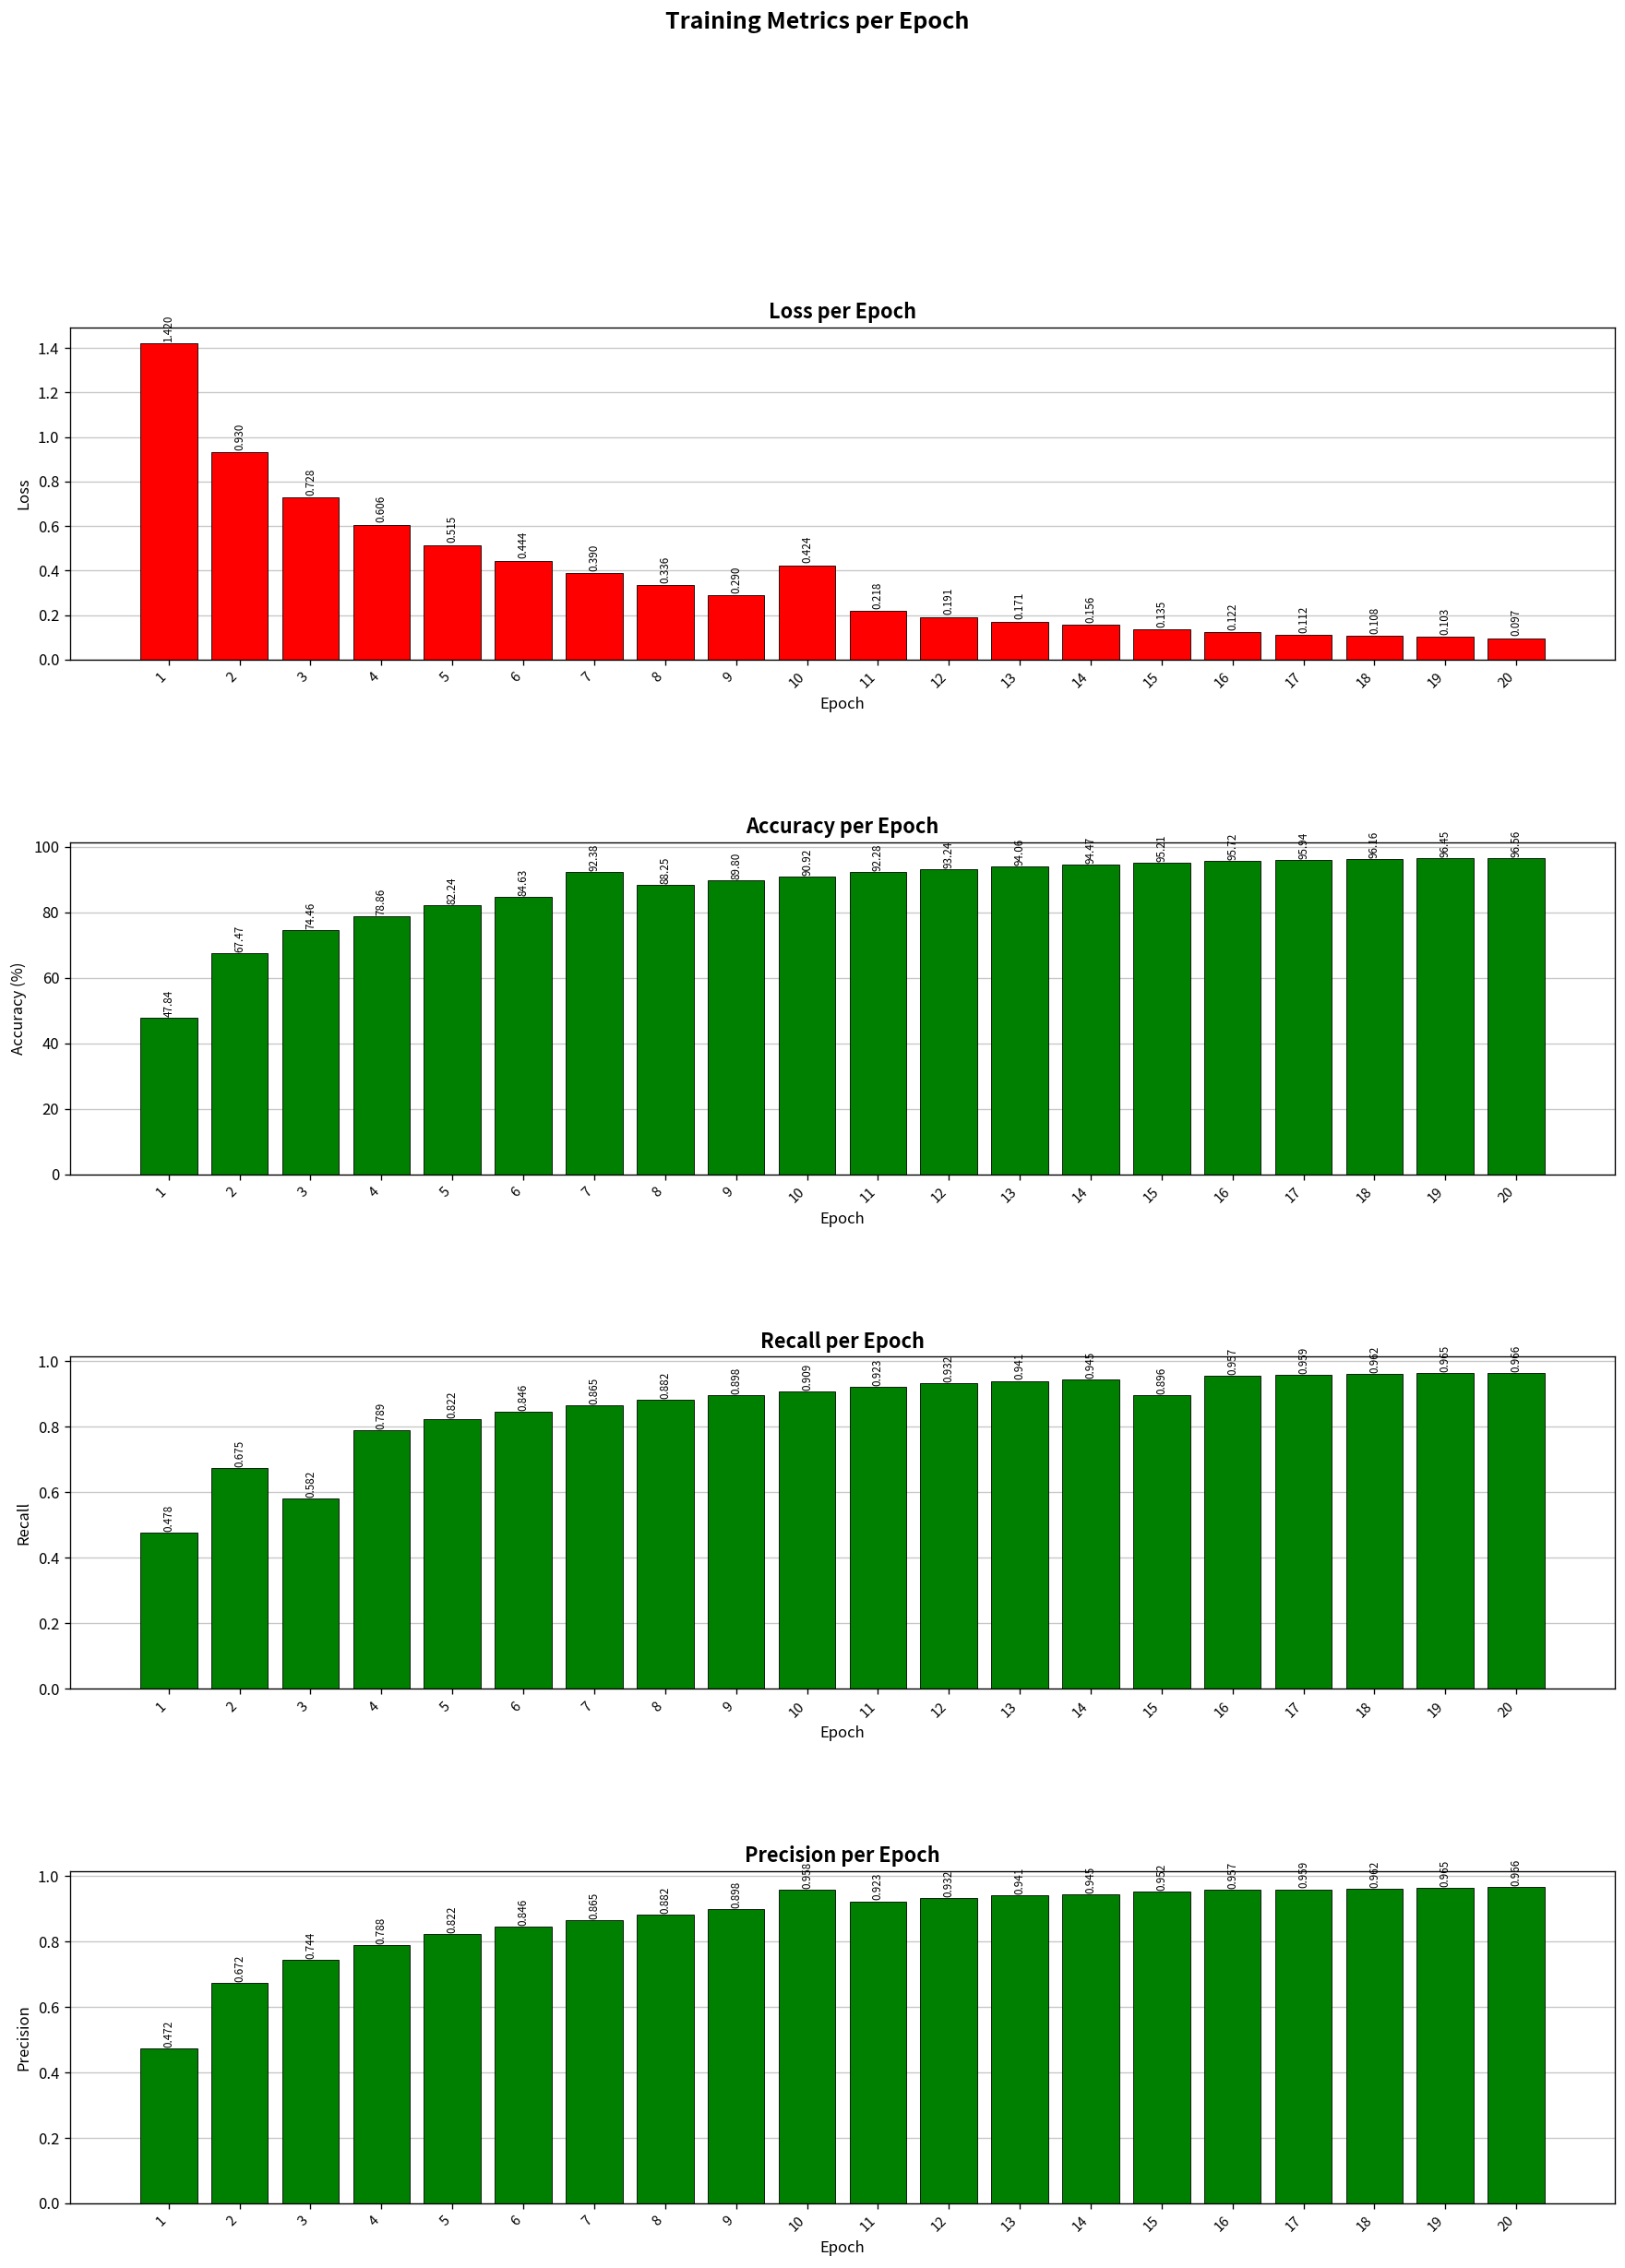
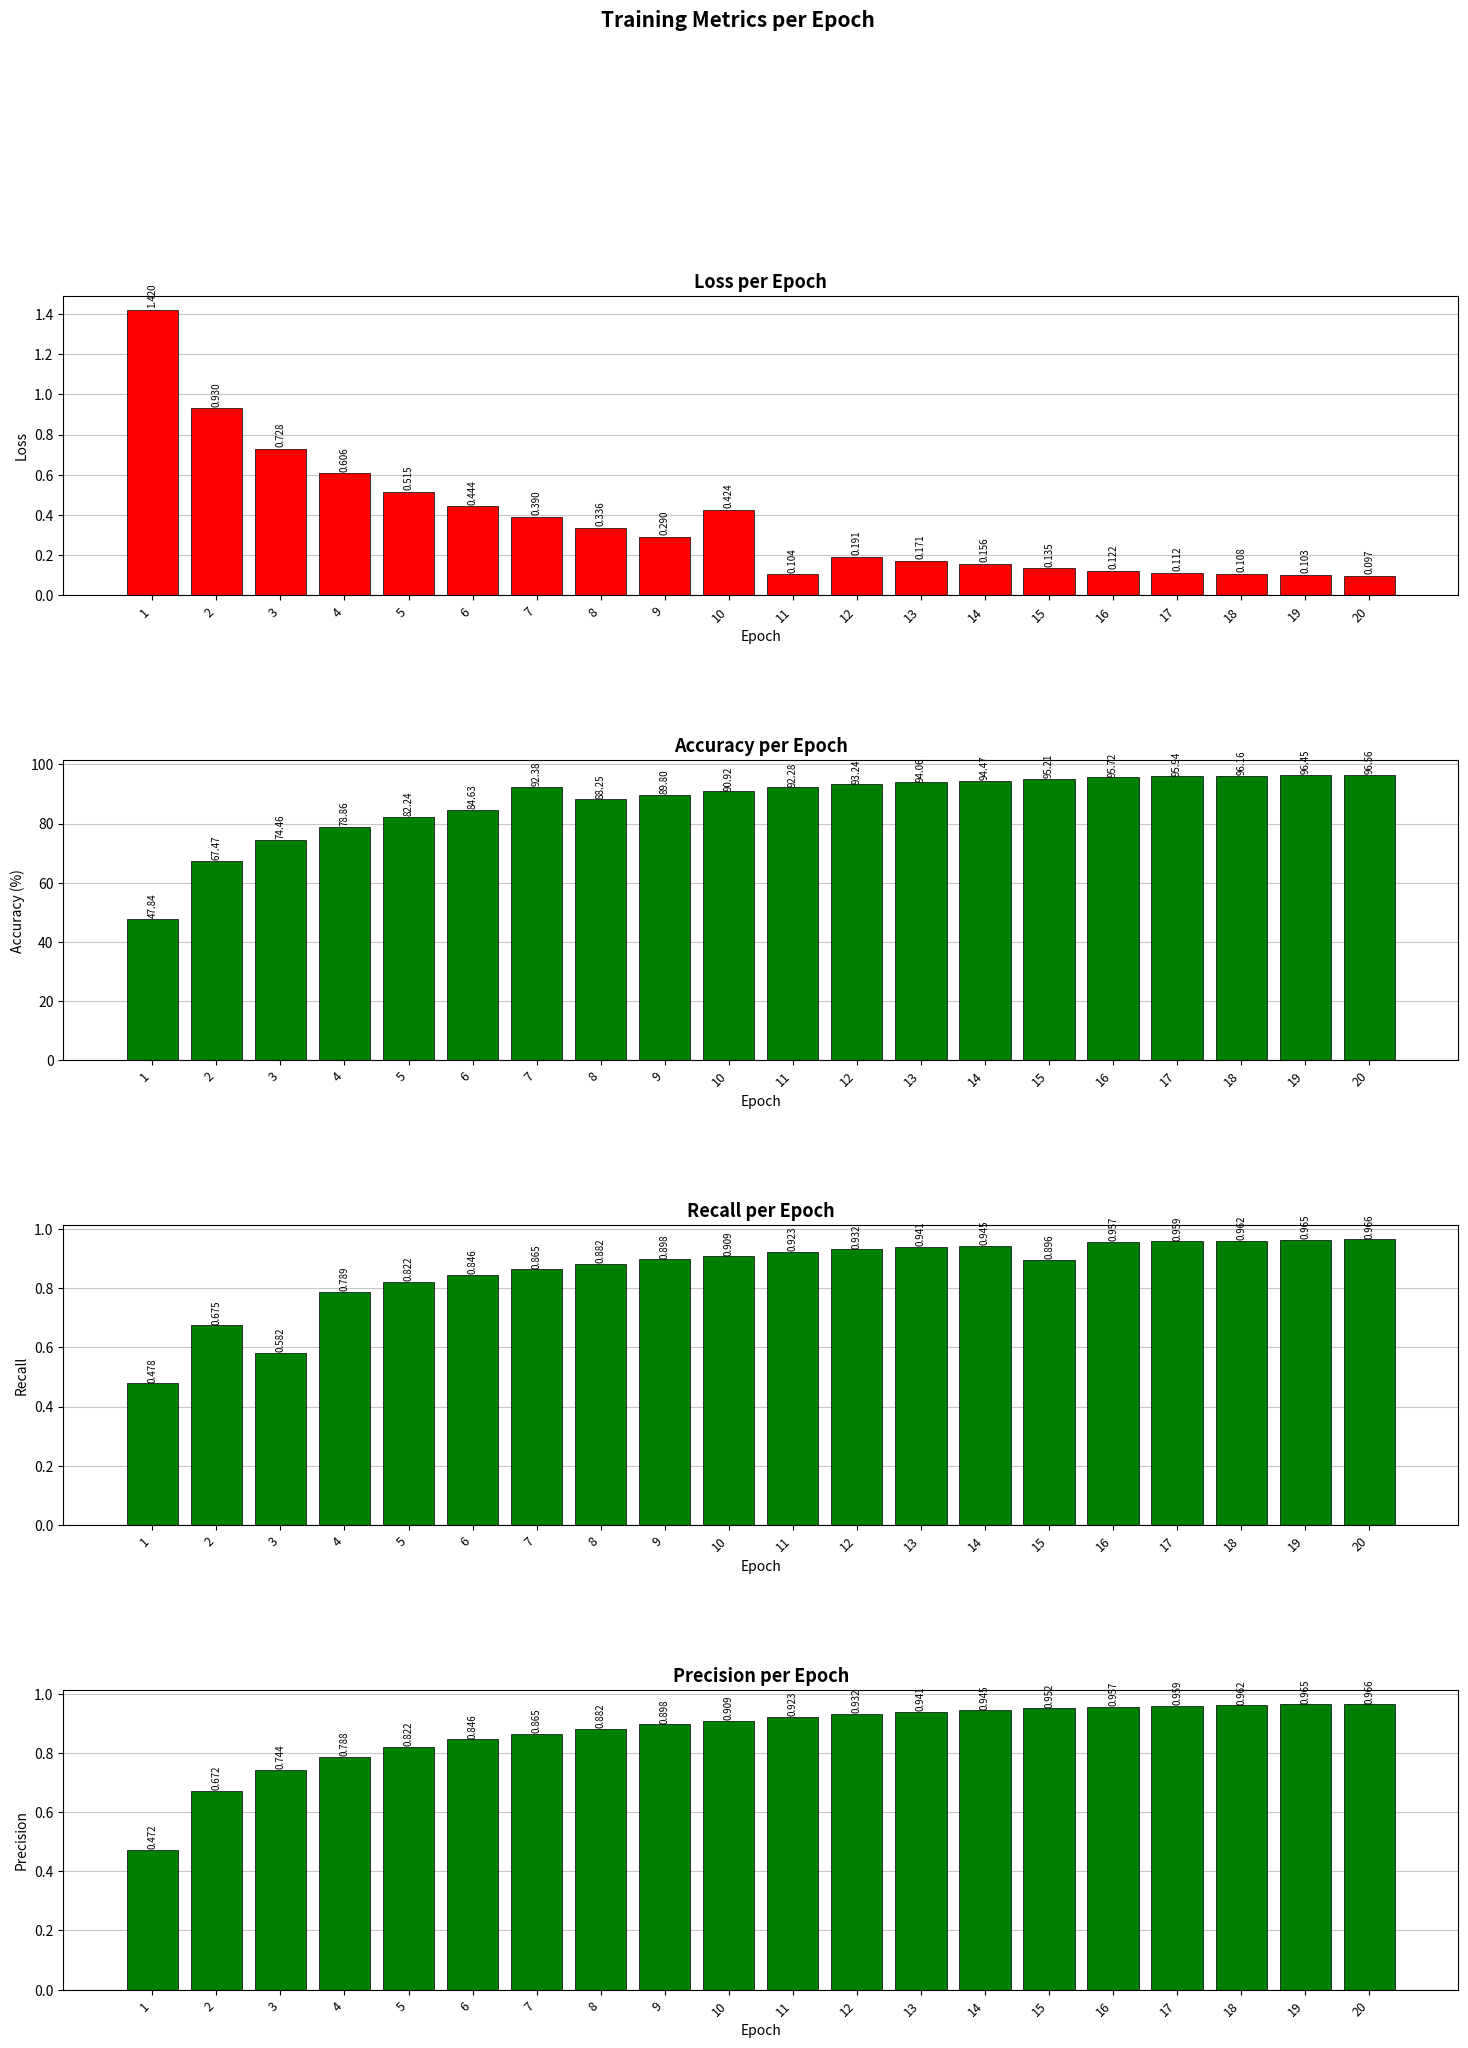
  {
    "Loss per Epoch": {
      "1": 1.420,
      "2": 0.930,
      "3": 0.728,
      "4": 0.606,
      "5": 0.515,
      "6": 0.444,
      "7": 0.390,
      "8": 0.336,
      "9": 0.290,
      "10": 0.424,
-     "11": 0.218,
+     "11": 0.104,
      "12": 0.191,
      "13": 0.171,
      "14": 0.156,
      "15": 0.135,
      "16": 0.122,
      "17": 0.112,
      "18": 0.108,
      "19": 0.103,
      "20": 0.097
    },
    "Accuracy per Epoch": {
      "1": 47.84,
      "2": 67.47,
      "3": 74.46,
      "4": 78.86,
      "5": 82.24,
      "6": 84.63,
      "7": 92.38,
      "8": 88.25,
      "9": 89.80,
      "10": 90.92,
      "11": 92.28,
      "12": 93.24,
      "13": 94.06,
      "14": 94.47,
      "15": 95.21,
      "16": 95.72,
      "17": 95.94,
      "18": 96.16,
      "19": 96.45,
      "20": 96.56
    },
    "Recall per Epoch": {
      "1": 0.478,
      "2": 0.675,
      "3": 0.582,
      "4": 0.789,
      "5": 0.822,
      "6": 0.846,
      "7": 0.865,
      "8": 0.882,
      "9": 0.898,
      "10": 0.909,
      "11": 0.923,
      "12": 0.932,
      "13": 0.941,
      "14": 0.945,
      "15": 0.896,
      "16": 0.957,
      "17": 0.959,
      "18": 0.962,
      "19": 0.965,
      "20": 0.966
    },
    "Precision per Epoch": {
      "1": 0.472,
      "2": 0.672,
      "3": 0.744,
      "4": 0.788,
      "5": 0.822,
      "6": 0.846,
      "7": 0.865,
      "8": 0.882,
      "9": 0.898,
-     "10": 0.958,
+     "10": 0.909,
      "11": 0.923,
      "12": 0.932,
      "13": 0.941,
      "14": 0.945,
      "15": 0.952,
      "16": 0.957,
      "17": 0.959,
      "18": 0.962,
      "19": 0.965,
      "20": 0.966
    }
  }
